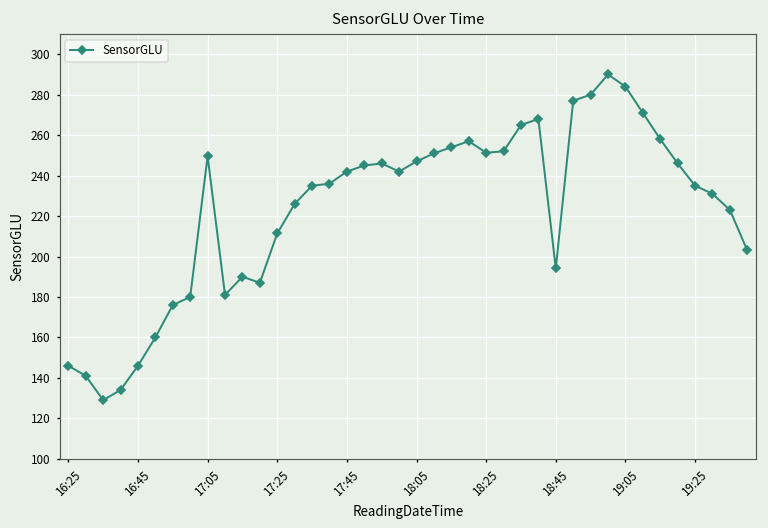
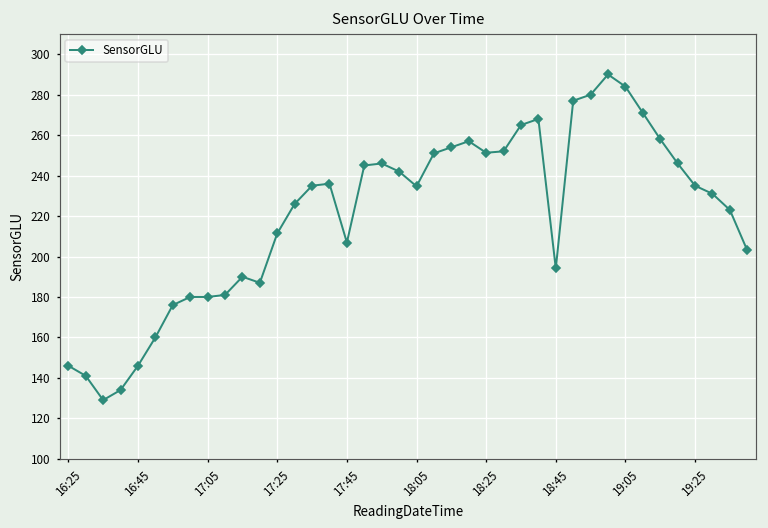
  {
    "16:25": 146,
    "16:45": 146,
-   "17:05": 250,
+   "17:05": 180,
    "17:25": 211,
-   "17:45": 242,
-   "18:05": 247,
+   "17:45": 207,
+   "18:05": 235,
    "18:25": 251,
    "18:45": 194,
    "19:05": 284,
    "19:25": 235
  }
